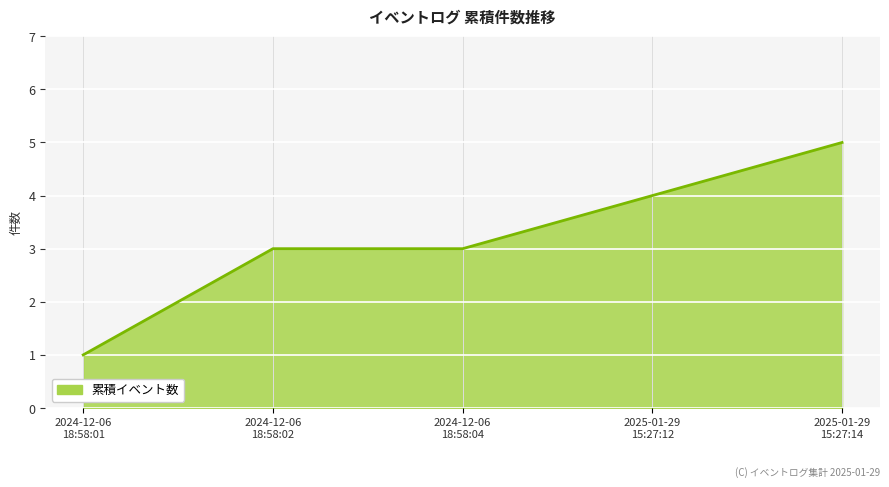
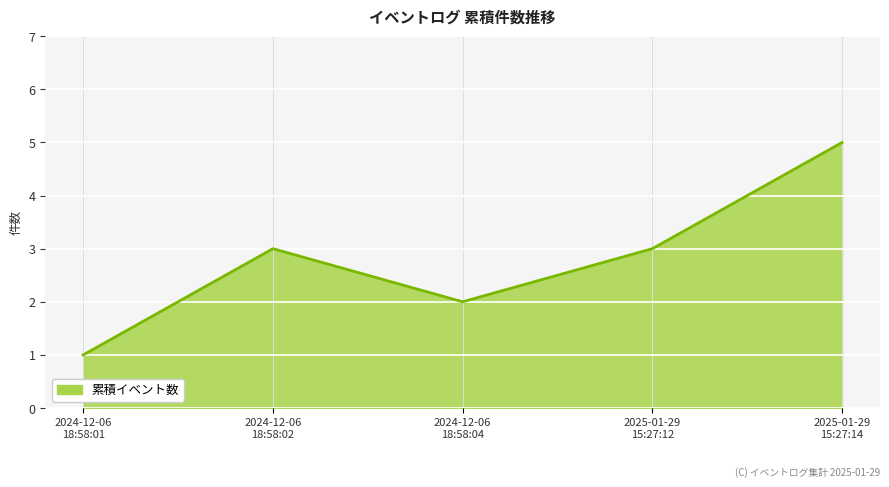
  {
    "2024-12-06 18:58:01": 1,
    "2024-12-06 18:58:02": 3,
-   "2024-12-06 18:58:04": 3,
-   "2025-01-29 15:27:12": 4,
+   "2024-12-06 18:58:04": 2,
+   "2025-01-29 15:27:12": 3,
    "2025-01-29 15:27:14": 5
  }
